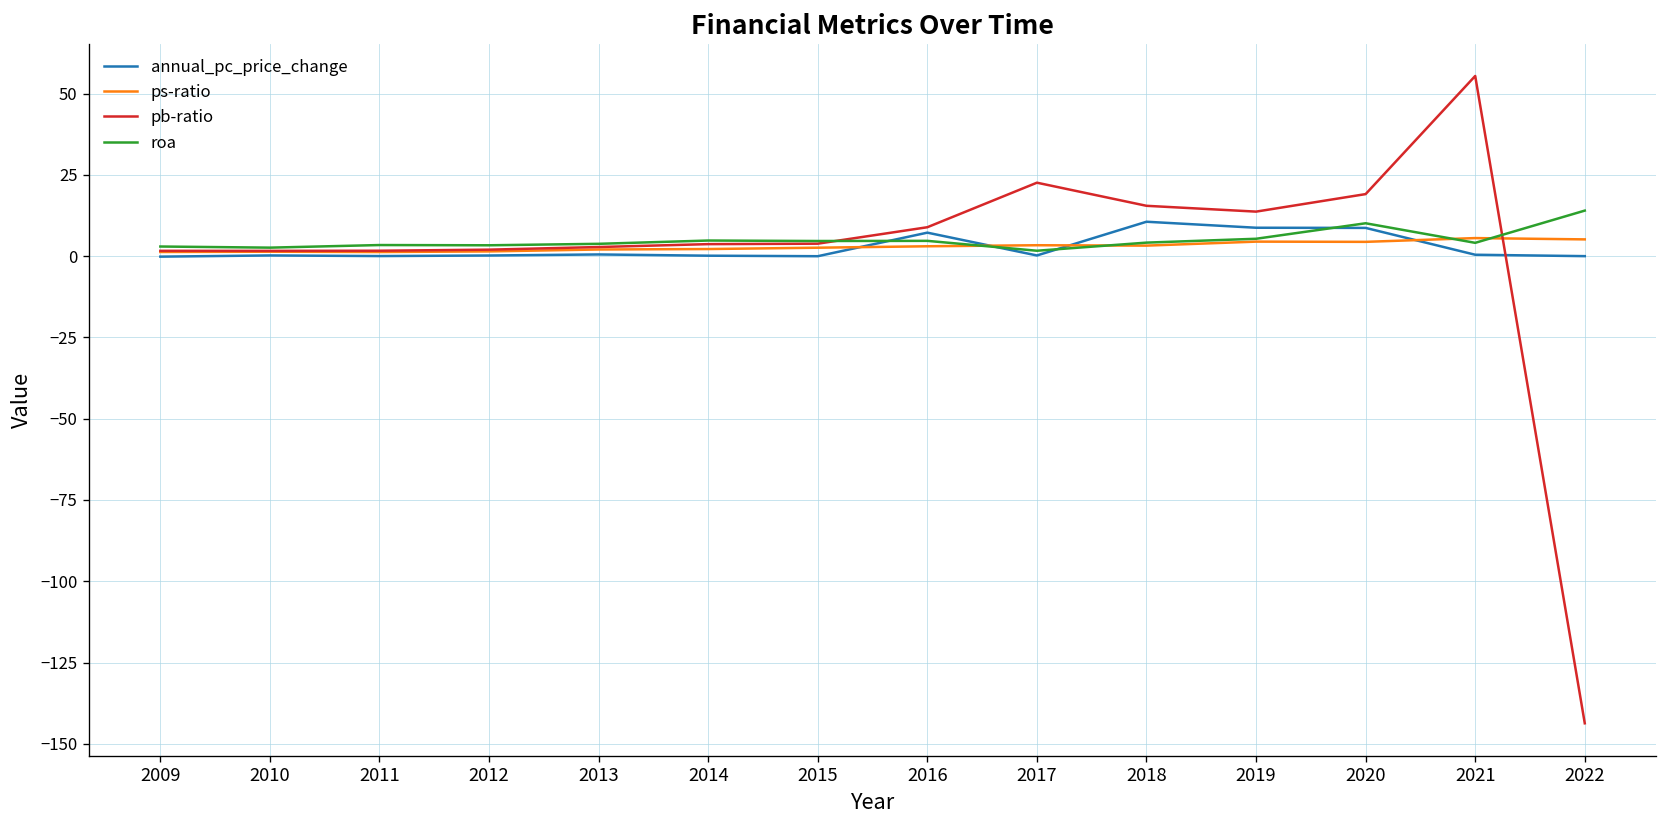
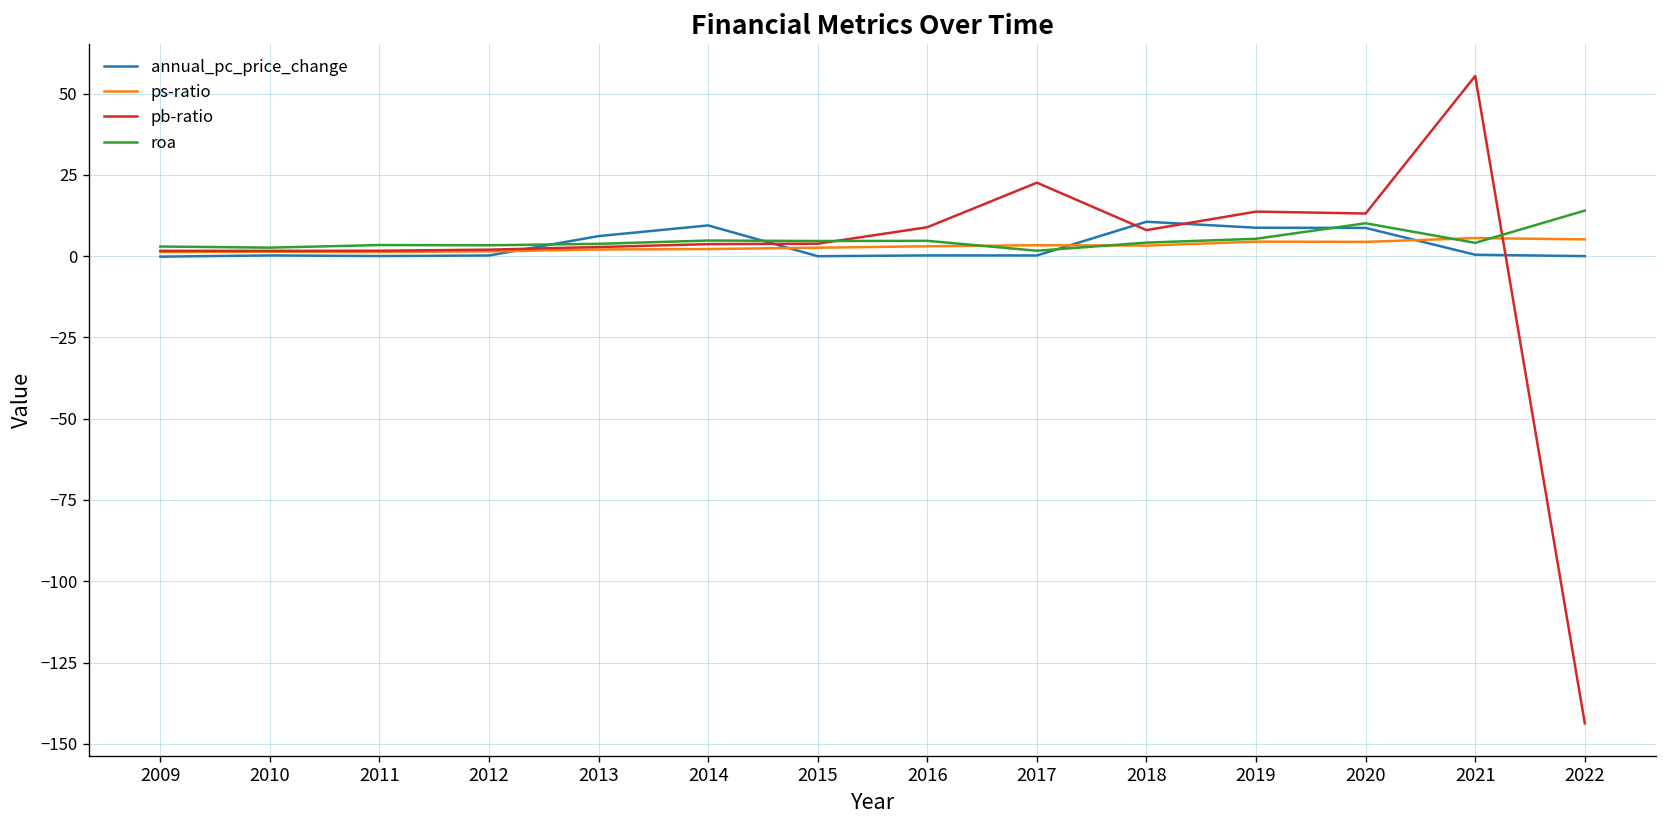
  {
    "annual_pc_price_change": {
      "2009": 0,
      "2010": 0,
      "2011": 0,
      "2012": 0,
-     "2013": 1,
-     "2014": 0,
+     "2013": 6,
+     "2014": 9,
      "2015": 0,
-     "2016": 7,
+     "2016": 0,
      "2017": 0,
      "2018": 11,
      "2019": 9,
      "2020": 9,
      "2021": 0,
      "2022": 0
    },
    "ps-ratio": {
      "2014": 2,
      "2015": 3,
      "2016": 3,
      "2017": 3,
      "2020": 4,
      "2021": 6,
      "2022": 5
    },
    "pb-ratio": {
      "2014": 4,
      "2016": 9,
      "2017": 23,
-     "2018": 15,
+     "2018": 8,
      "2019": 14,
-     "2020": 19,
+     "2020": 13,
      "2021": 55,
      "2022": -144
    },
    "roa": {
      "2009": 3,
      "2010": 3,
      "2011": 3,
      "2012": 3,
      "2013": 4,
      "2014": 5,
      "2016": 5,
      "2017": 2,
      "2020": 10,
      "2021": 4,
      "2022": 14
    }
  }
